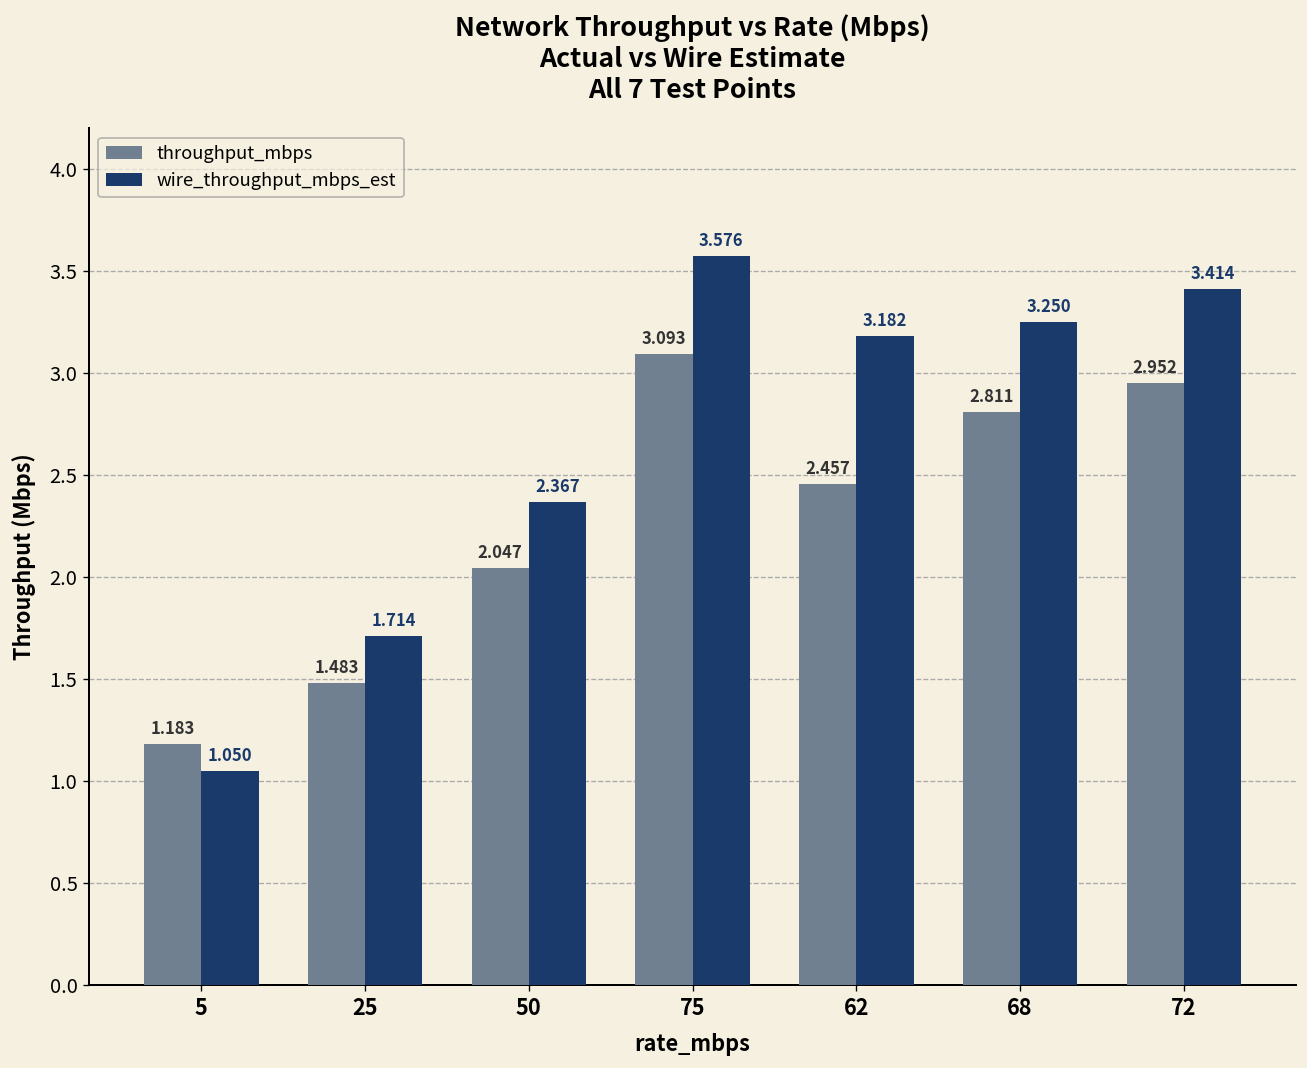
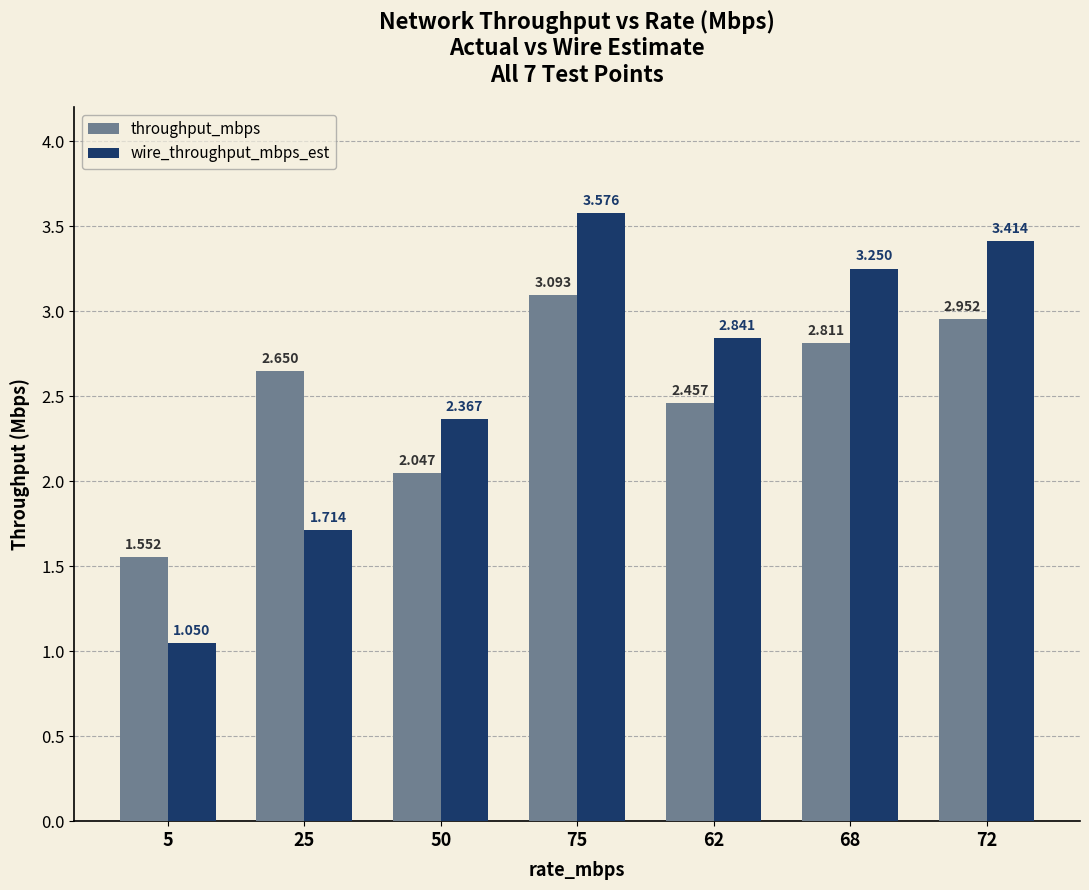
  {
    "throughput_mbps": {
-     "5": 1.183,
-     "25": 1.483,
+     "5": 1.552,
+     "25": 2.650,
      "50": 2.047,
      "75": 3.093,
      "62": 2.457,
      "68": 2.811,
      "72": 2.952
    },
    "wire_throughput_mbps_est": {
      "5": 1.050,
      "25": 1.714,
      "50": 2.367,
      "75": 3.576,
-     "62": 3.182,
+     "62": 2.841,
      "68": 3.250,
      "72": 3.414
    }
  }
